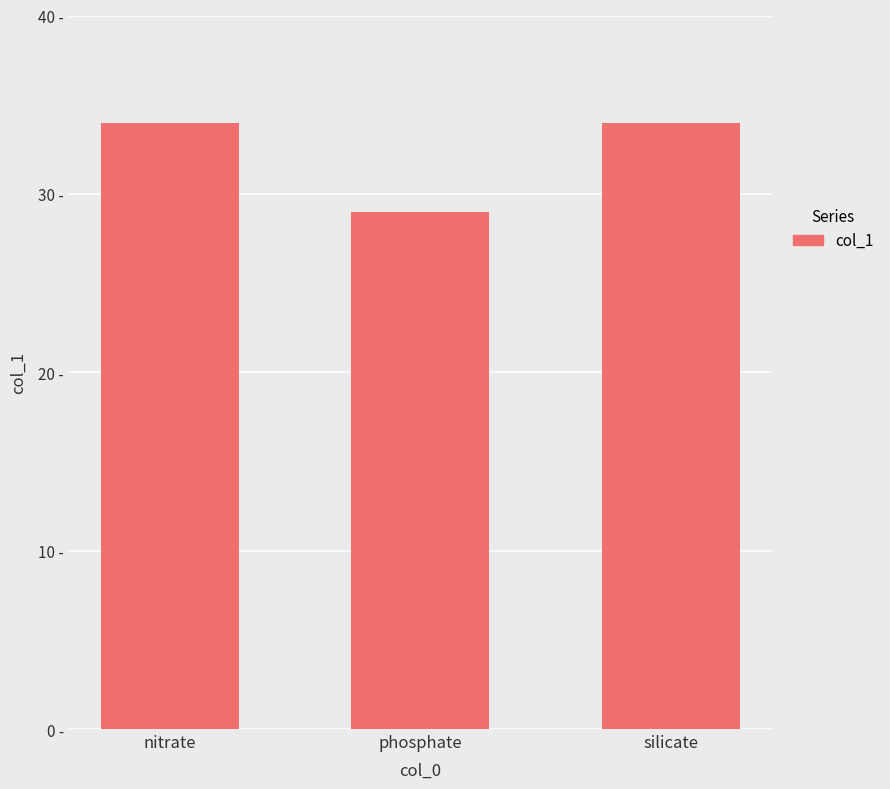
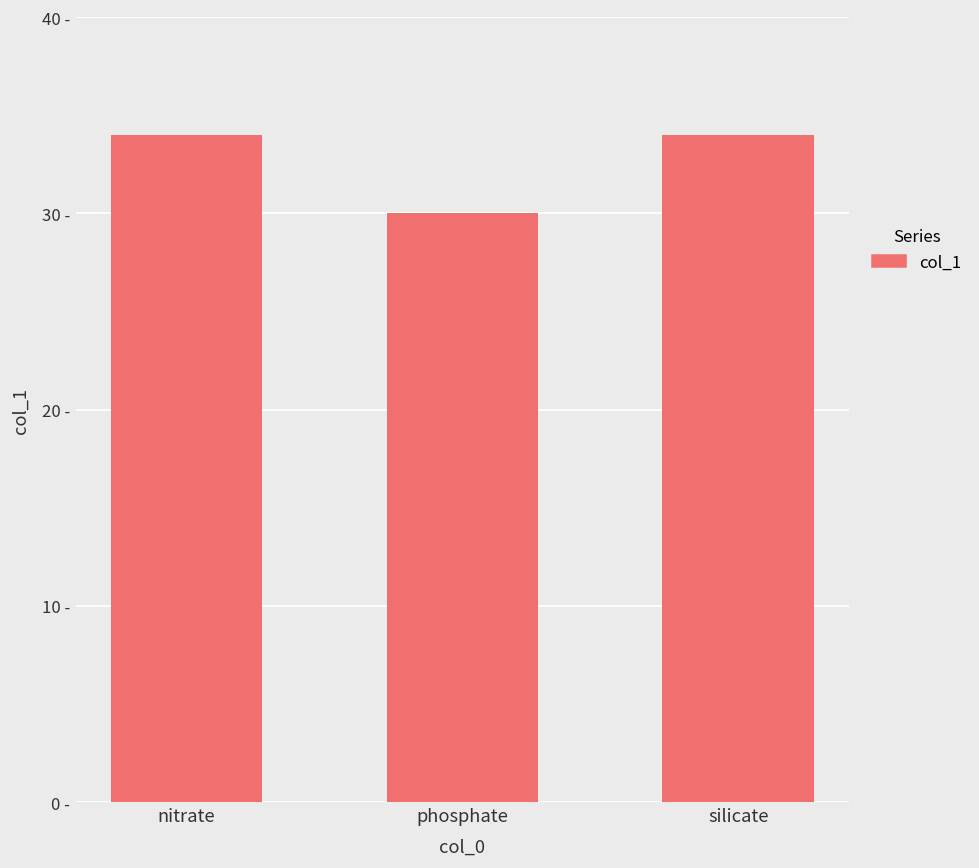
  {
    "nitrate": "34 -",
-   "phosphate": "29 -",
+   "phosphate": "30 -",
    "silicate": "34 -"
  }
